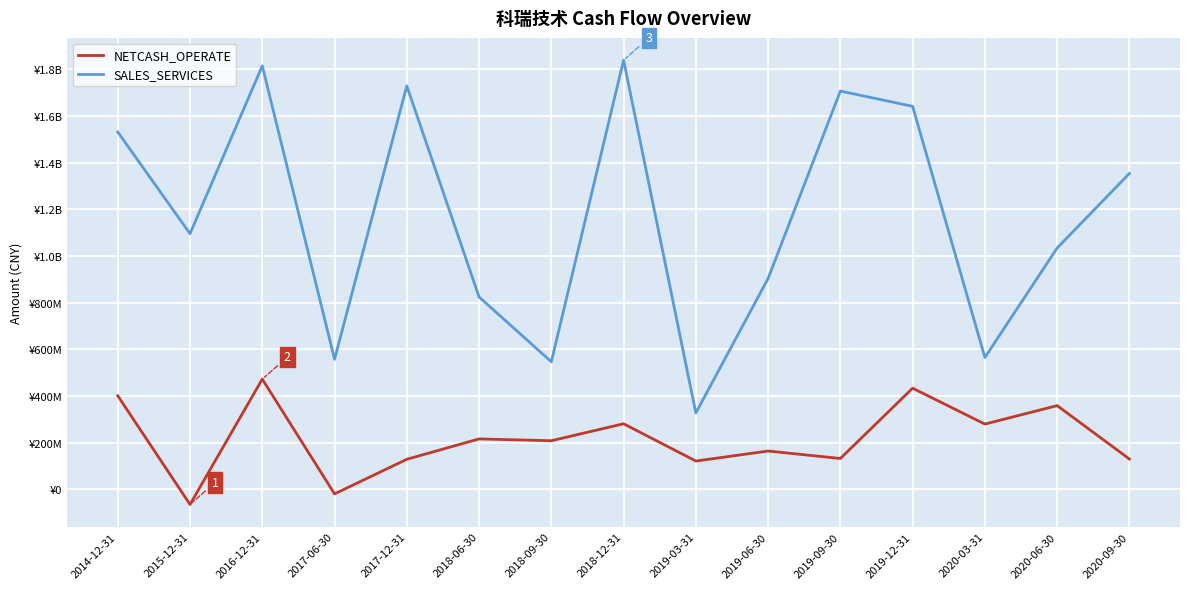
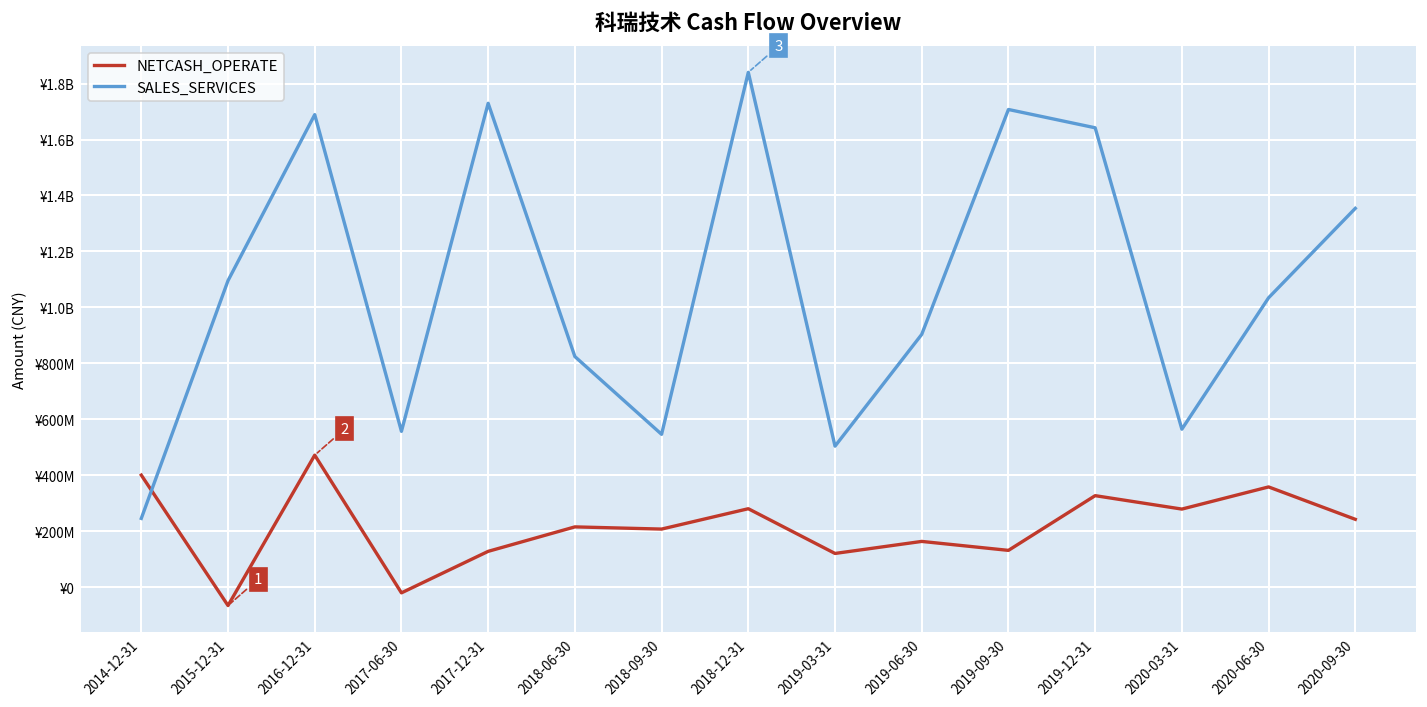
  {
    "NETCASH_OPERATE": {
      "2014-12-31": "¥400000000",
      "2016-12-31": "¥470000000",
      "2017-06-30": "¥-20000000",
      "2017-12-31": "¥130000000",
      "2018-06-30": "¥220000000",
      "2018-09-30": "¥210000000",
      "2018-12-31": "¥280000000",
      "2019-03-31": "¥120000000",
      "2019-06-30": "¥160000000",
      "2019-09-30": "¥130000000",
-     "2019-12-31": "¥430000000",
+     "2019-12-31": "¥330000000",
      "2020-03-31": "¥280000000",
      "2020-06-30": "¥360000000",
-     "2020-09-30": "¥130000000"
+     "2020-09-30": "¥240000000"
    },
    "SALES_SERVICES": {
-     "2014-12-31": "¥1530000000",
+     "2014-12-31": "¥250000000",
      "2015-12-31": "¥1100000000",
-     "2016-12-31": "¥1820000000",
+     "2016-12-31": "¥1690000000",
      "2017-06-30": "¥560000000",
      "2017-12-31": "¥1730000000",
      "2018-06-30": "¥820000000",
      "2018-09-30": "¥550000000",
      "2018-12-31": "¥1840000000",
-     "2019-03-31": "¥330000000",
+     "2019-03-31": "¥500000000",
      "2019-06-30": "¥900000000",
      "2019-09-30": "¥1710000000",
      "2019-12-31": "¥1640000000",
      "2020-03-31": "¥560000000",
      "2020-06-30": "¥1030000000",
      "2020-09-30": "¥1350000000"
    }
  }
